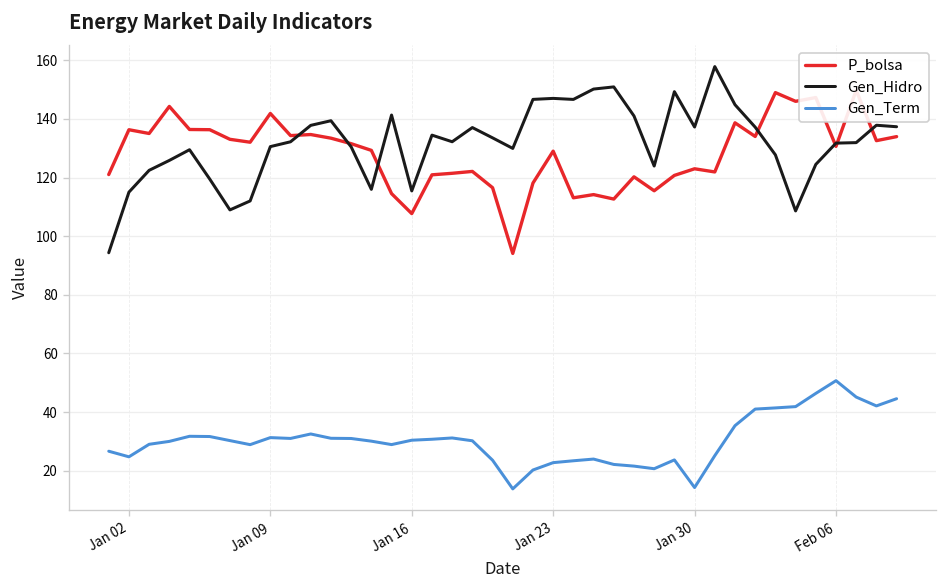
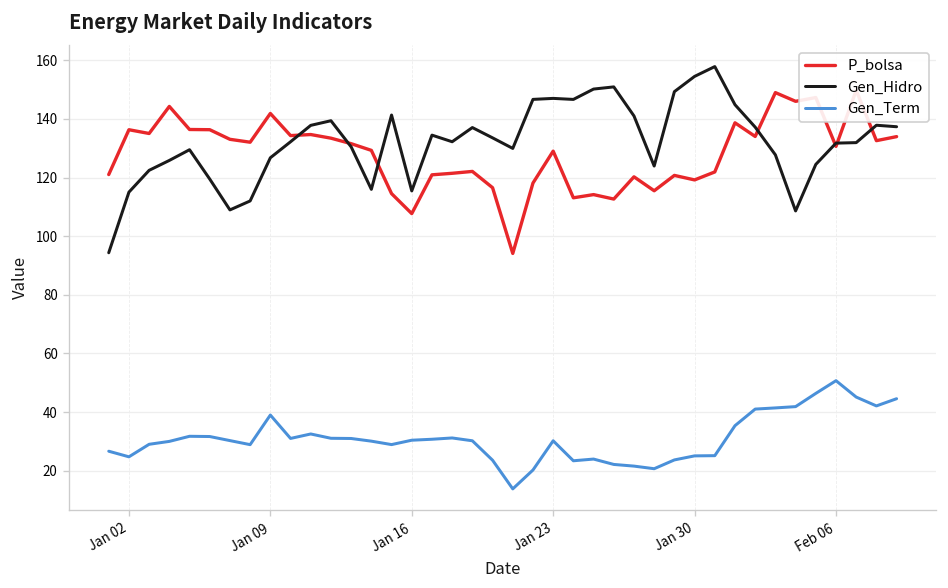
  {
    "P_bolsa": {
      "Jan 02": 136,
      "Jan 09": 142,
      "Jan 16": 108,
      "Jan 23": 129,
-     "Jan 30": 123,
+     "Jan 30": 119,
      "Feb 06": 131
    },
    "Gen_Hidro": {
      "Jan 02": 115,
-     "Jan 09": 131,
+     "Jan 09": 127,
      "Jan 16": 115,
      "Jan 23": 147,
-     "Jan 30": 137,
+     "Jan 30": 155,
      "Feb 06": 132
    },
    "Gen_Term": {
      "Jan 02": 25,
-     "Jan 09": 31,
+     "Jan 09": 39,
      "Jan 16": 30,
-     "Jan 23": 23,
-     "Jan 30": 14,
+     "Jan 23": 30,
+     "Jan 30": 25,
      "Feb 06": 51
    }
  }
